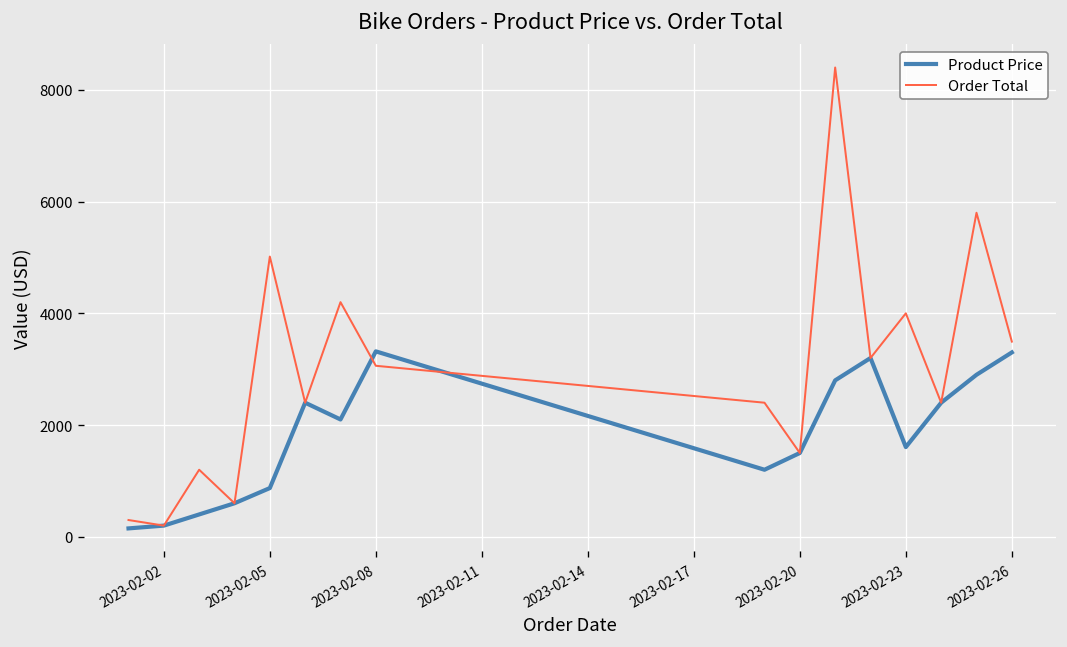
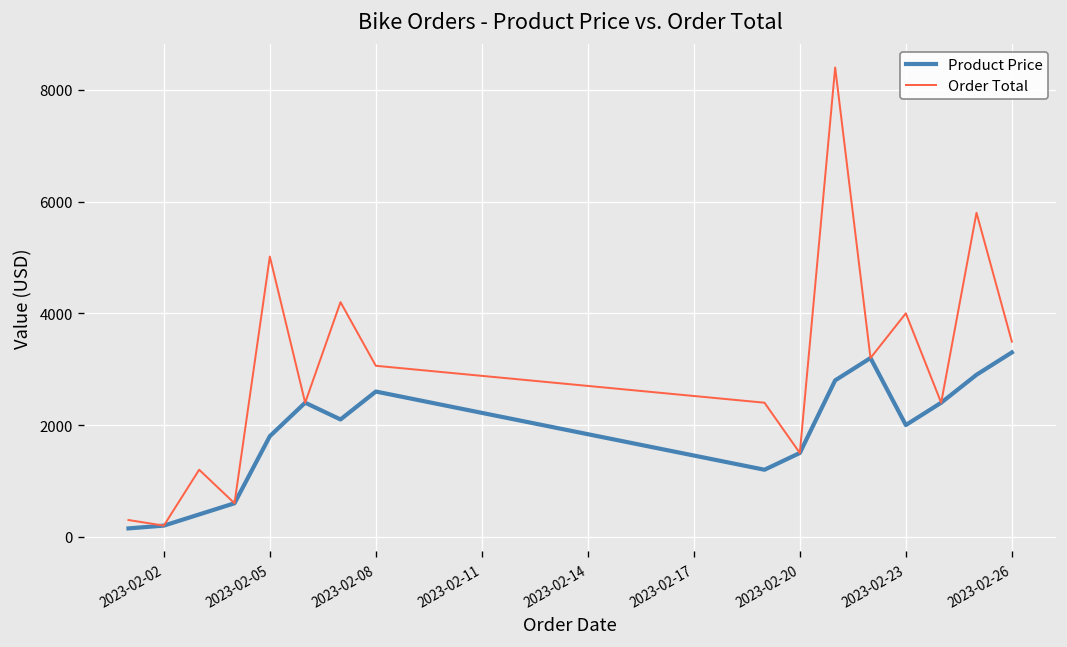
  {
    "Product Price": {
-     "2023-02-05": 900,
-     "2023-02-08": 3300,
-     "2023-02-23": 1600,
+     "2023-02-05": 1800,
+     "2023-02-08": 2600,
+     "2023-02-23": 2000,
      "2023-02-26": 3300
    },
    "Order Total": {
      "2023-02-05": 5000,
      "2023-02-08": 3100,
      "2023-02-23": 4000,
      "2023-02-26": 3500
    }
  }
